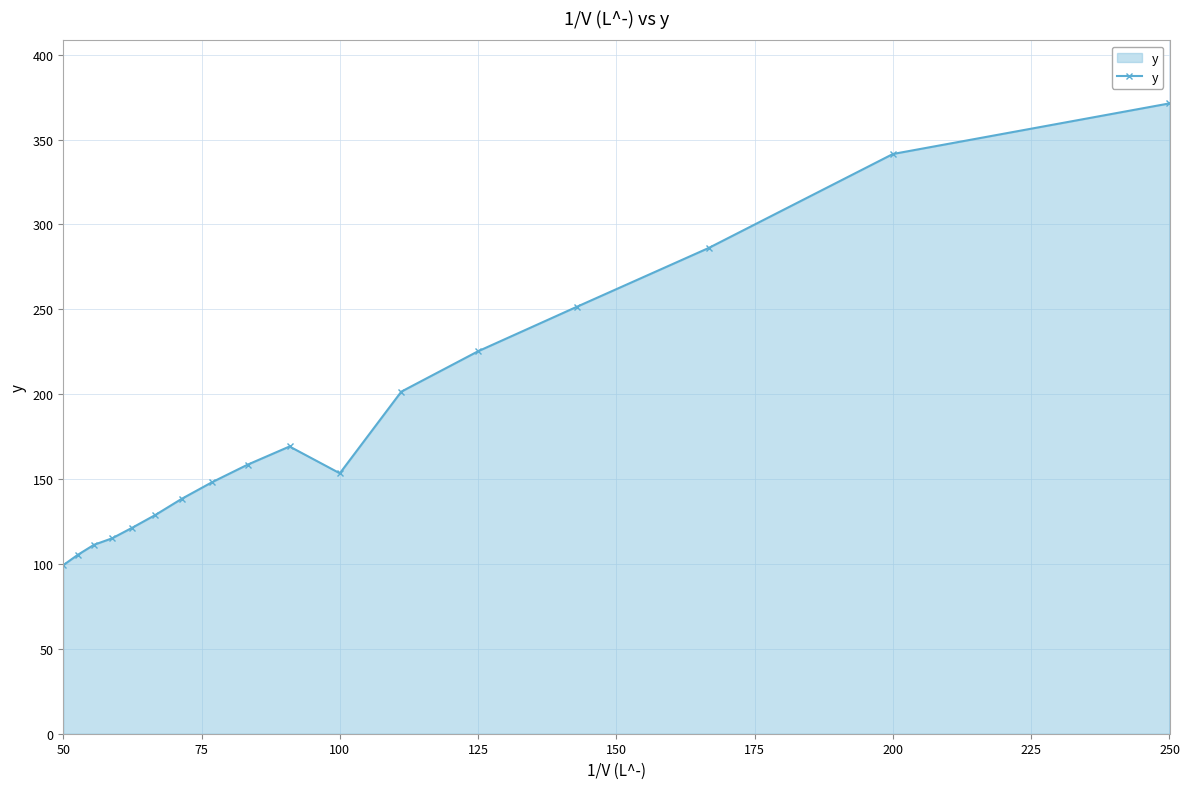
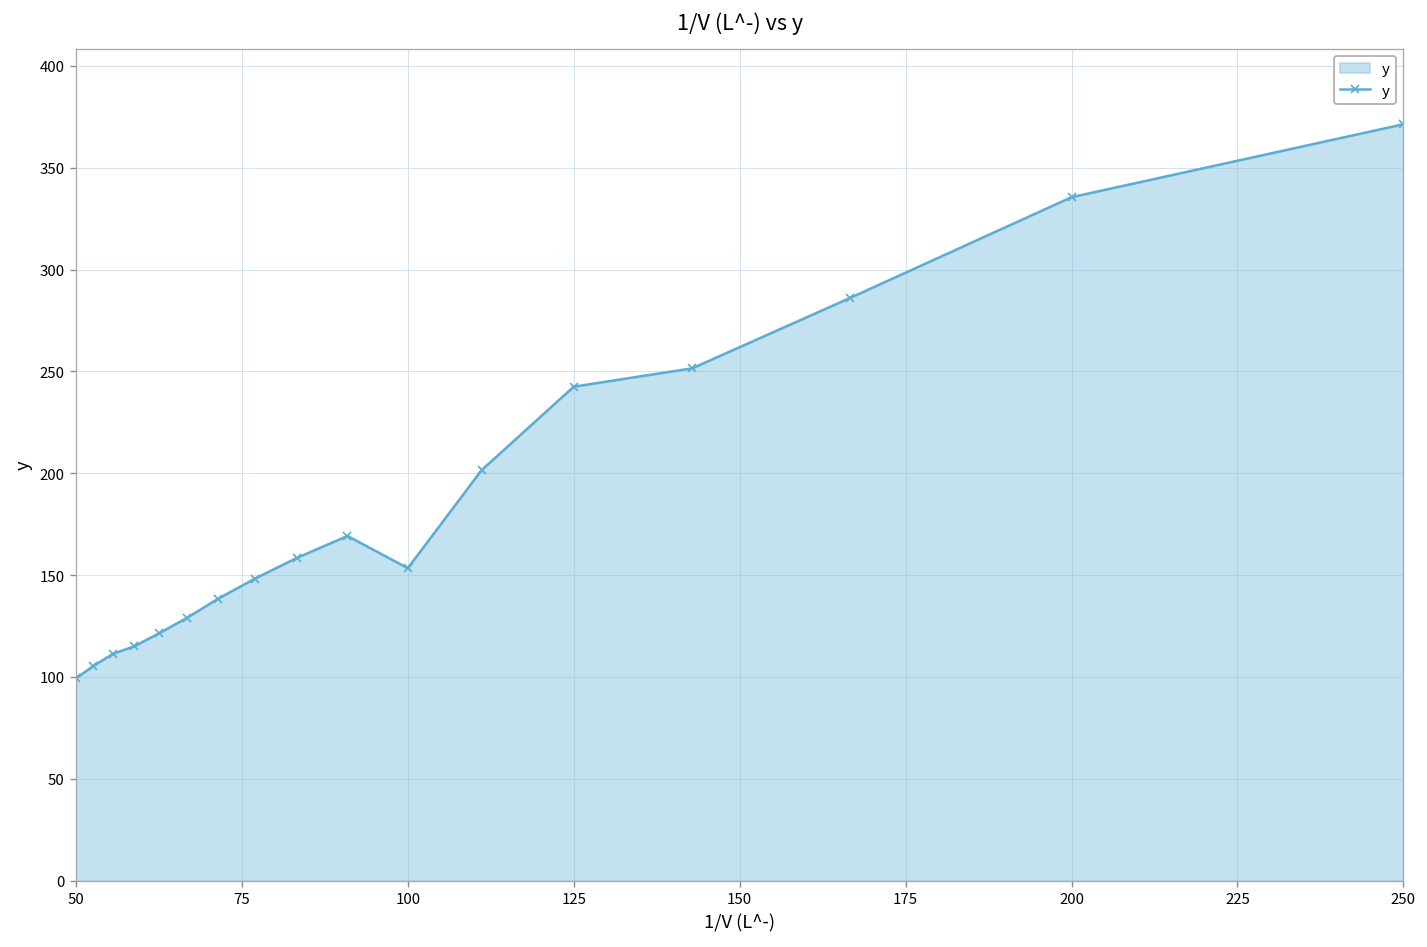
  {
    "50": 99,
    "100": 153,
-   "125": 225,
-   "200": 342,
+   "125": 243,
+   "200": 336,
    "250": 371
  }
